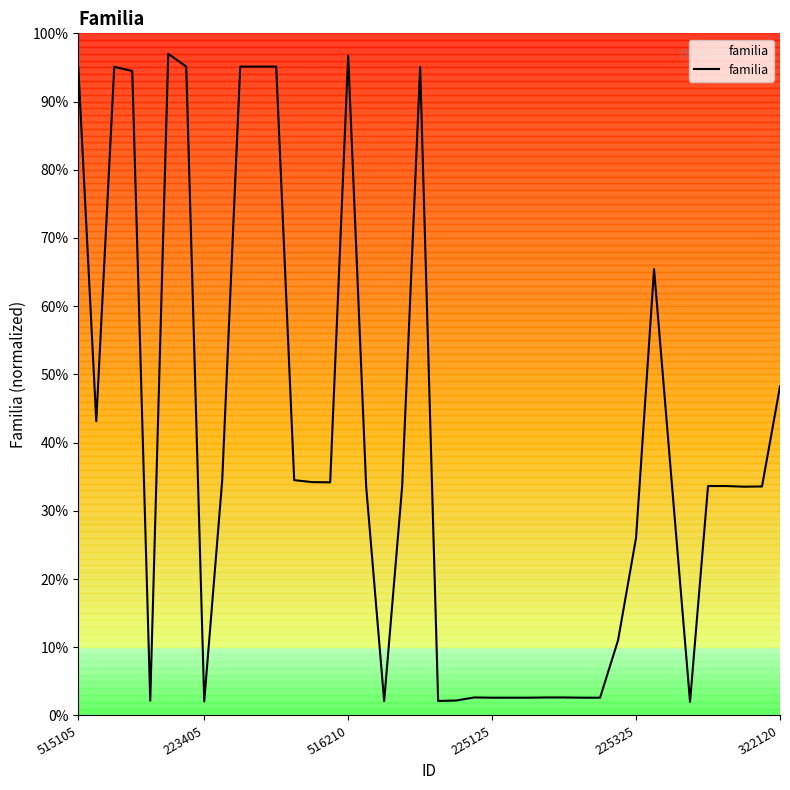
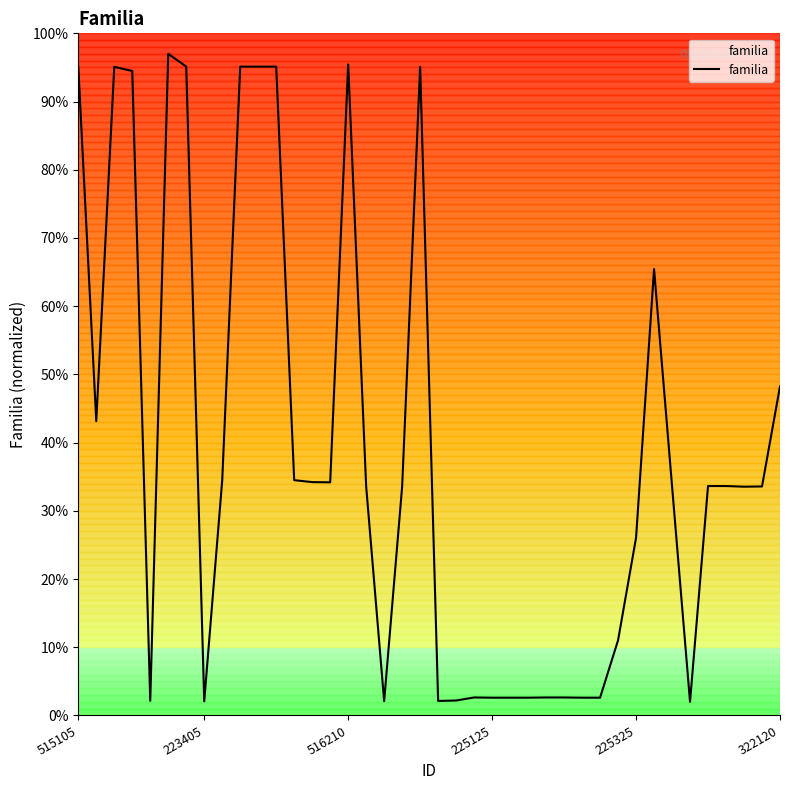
  {
    "515105": "95%",
    "223405": "2%",
-   "516210": "97%",
+   "516210": "95%",
    "225125": "3%",
    "225325": "26%",
    "322120": "48%"
  }
